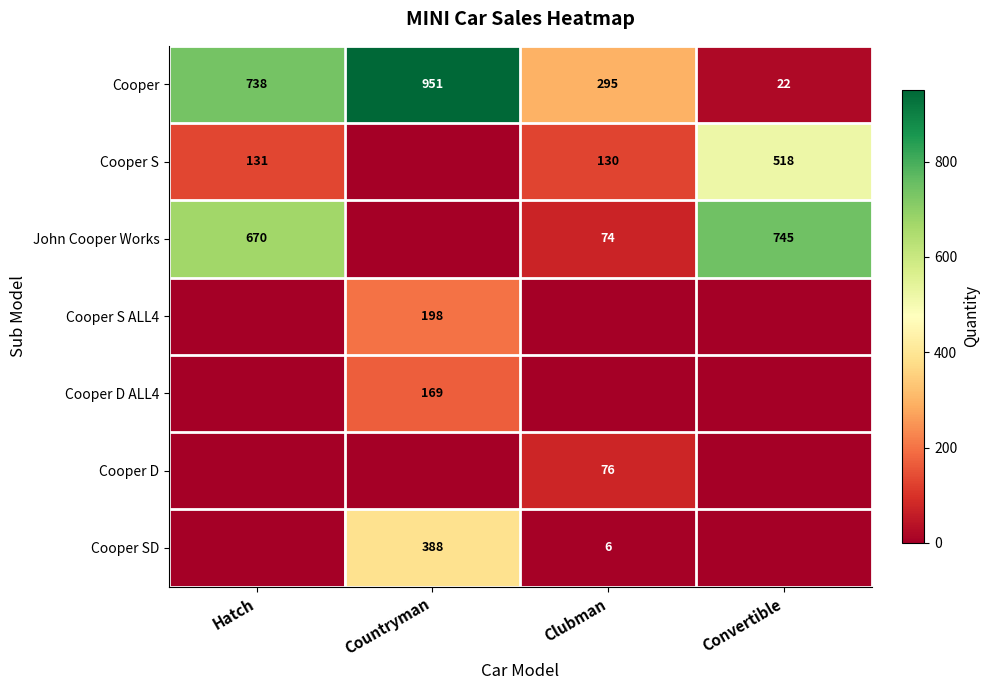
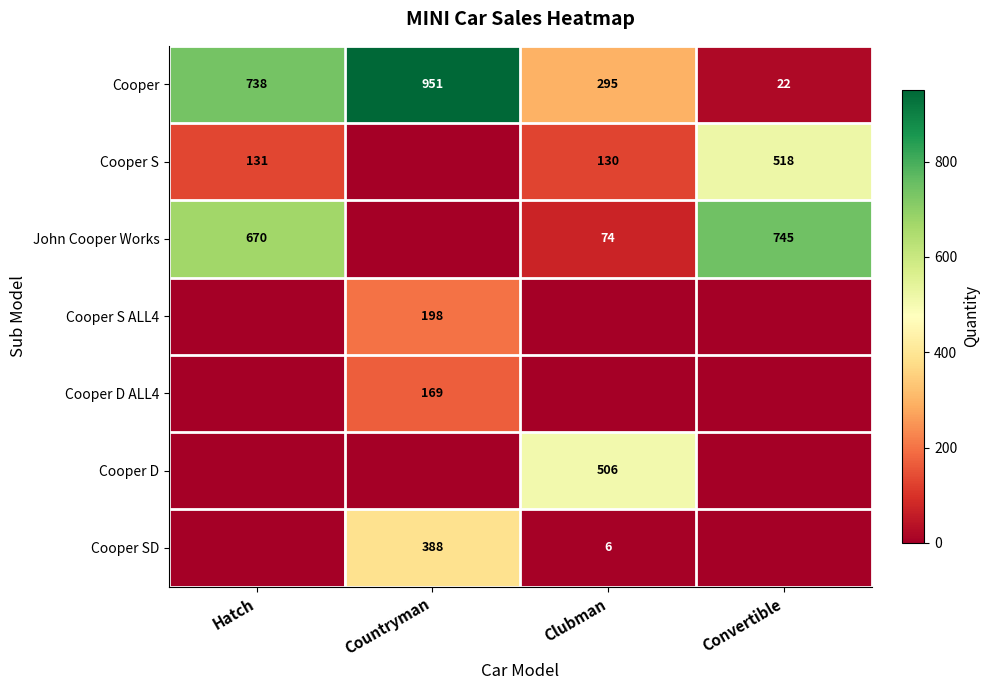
  {
    "Cooper": {
      "Hatch": 738,
      "Countryman": 951,
      "Clubman": 295,
      "Convertible": 22
    },
    "Cooper S": {
      "Hatch": 131,
      "Clubman": 130,
      "Convertible": 518
    },
    "John Cooper Works": {
      "Hatch": 670,
      "Clubman": 74,
      "Convertible": 745
    },
    "Cooper S ALL4": {
      "Countryman": 198
    },
    "Cooper D ALL4": {
      "Countryman": 169
    },
    "Cooper D": {
-     "Clubman": 76
+     "Clubman": 506
    },
    "Cooper SD": {
      "Countryman": 388,
      "Clubman": 6
    }
  }
